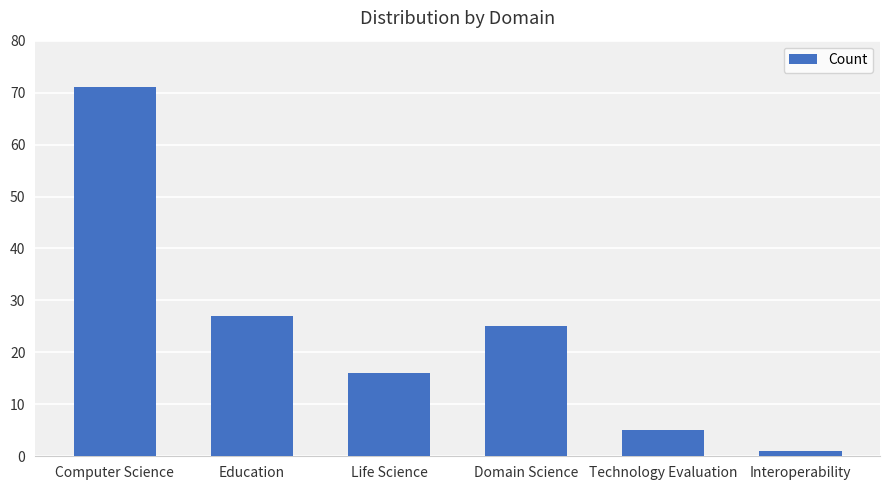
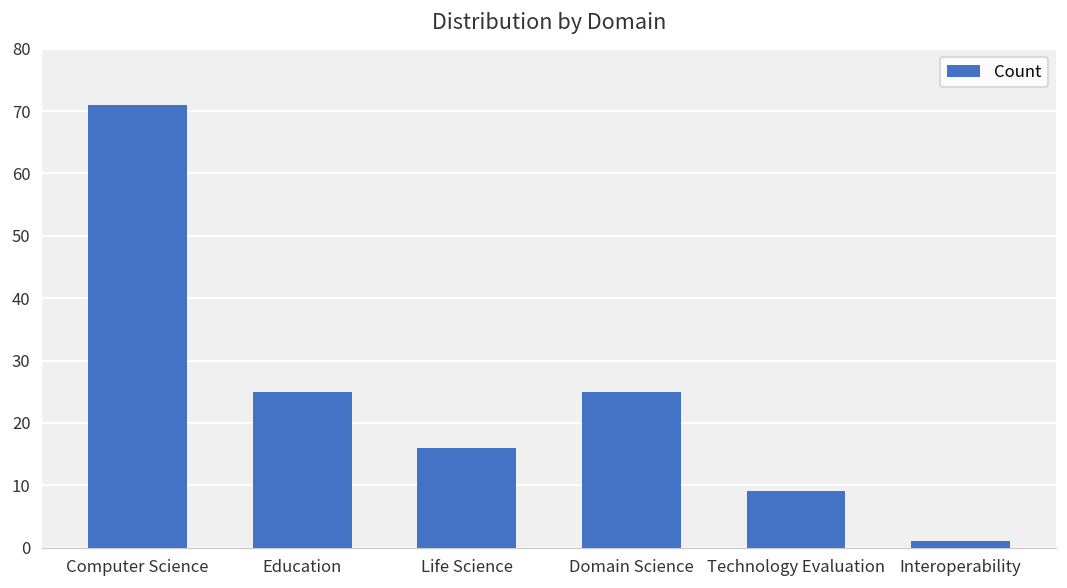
  {
    "Computer Science": 71,
-   "Education": 27,
+   "Education": 25,
    "Life Science": 16,
    "Domain Science": 25,
-   "Technology Evaluation": 5,
+   "Technology Evaluation": 9,
    "Interoperability": 1
  }
